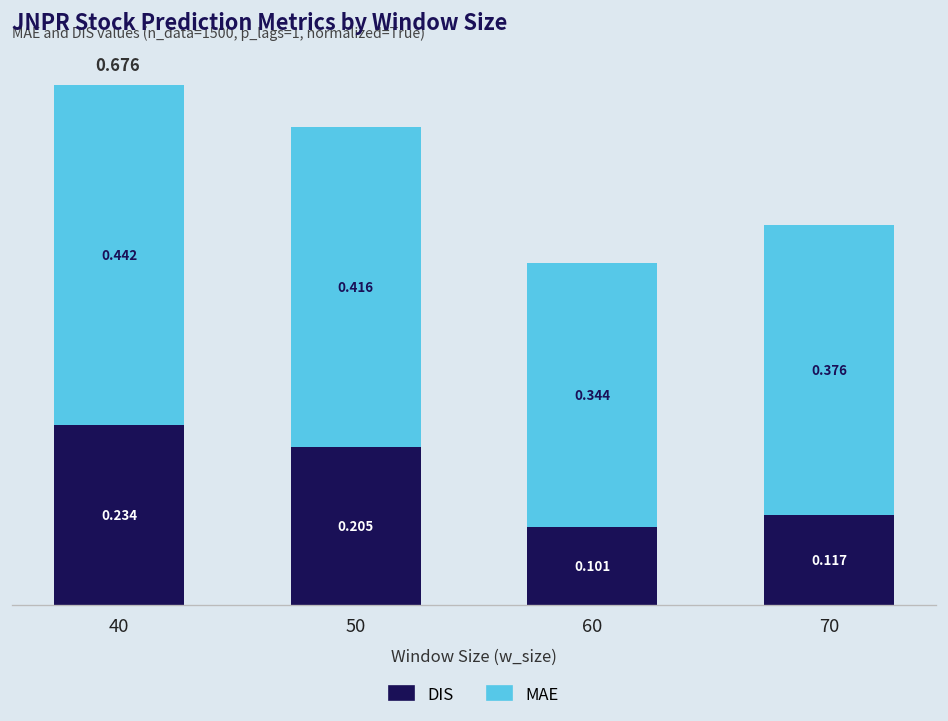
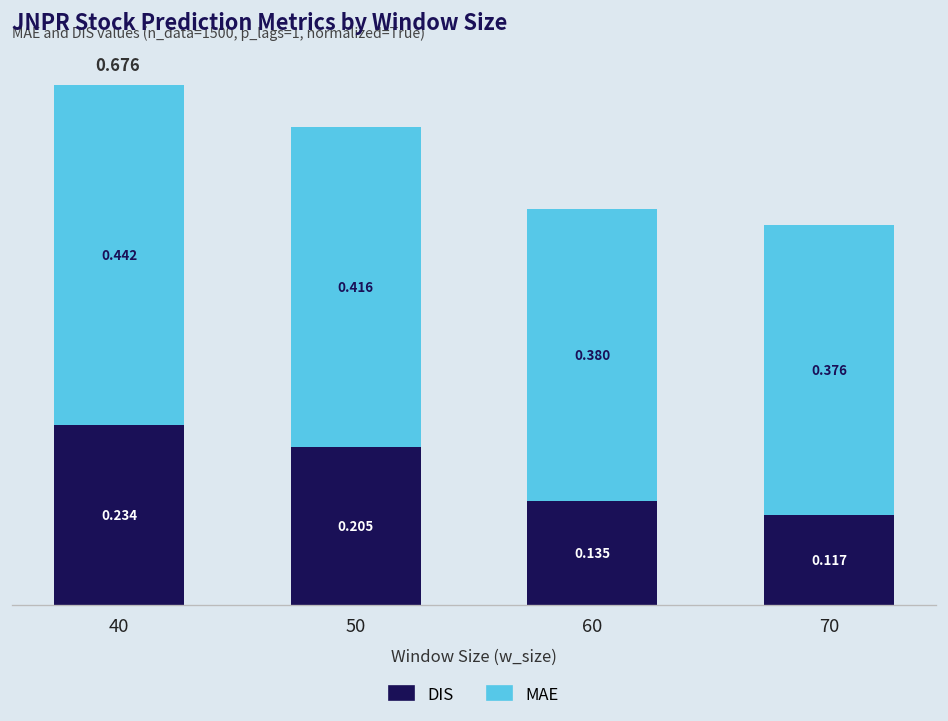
  {
    "DIS": {
      "40": 0.234,
      "50": 0.205,
-     "60": 0.101,
+     "60": 0.135,
      "70": 0.117
    },
    "MAE": {
      "40": 0.442,
      "50": 0.416,
-     "60": 0.344,
+     "60": 0.380,
      "70": 0.376
    }
  }
